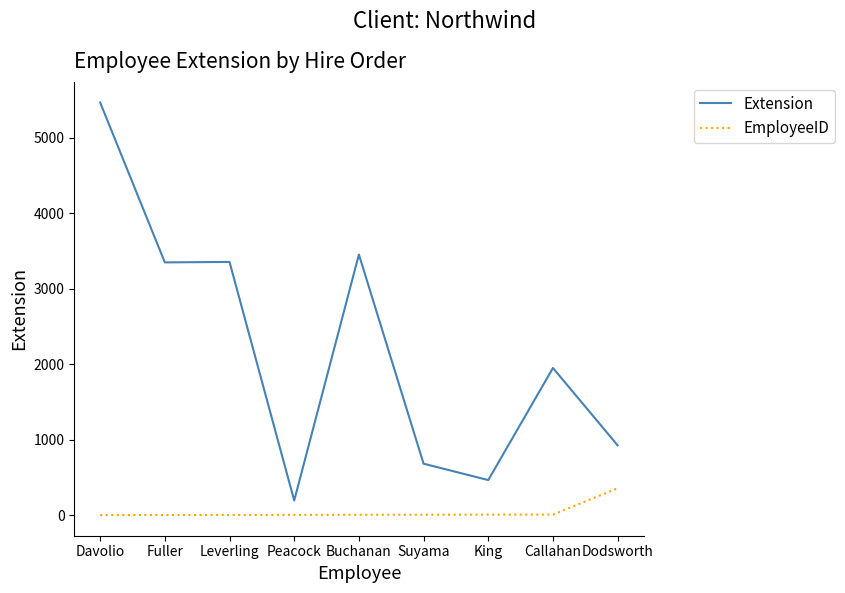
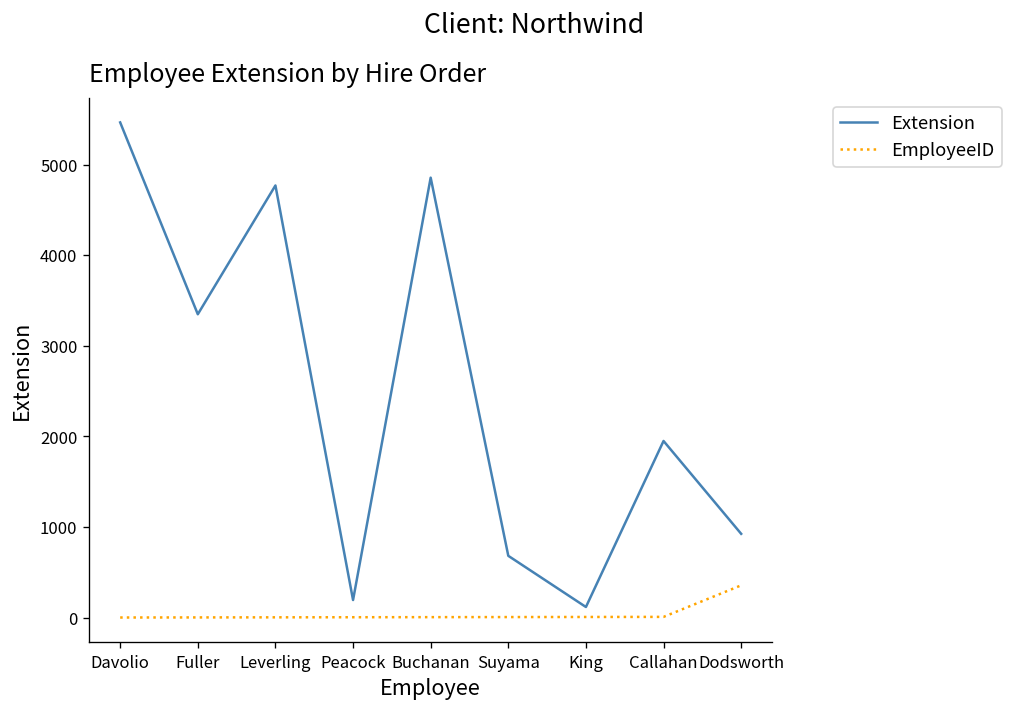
  {
    "Extension": {
      "Davolio": 5500,
      "Fuller": 3300,
-     "Leverling": 3400,
+     "Leverling": 4800,
      "Peacock": 200,
-     "Buchanan": 3500,
+     "Buchanan": 4900,
      "Suyama": 700,
-     "King": 500,
+     "King": 100,
      "Callahan": 2000,
      "Dodsworth": 900
    },
    "EmployeeID": {
      "Davolio": 0,
      "Fuller": 0,
      "Leverling": 0,
      "Peacock": 0,
      "Buchanan": 0,
      "Suyama": 0,
      "King": 0,
      "Callahan": 0,
      "Dodsworth": 400
    }
  }
